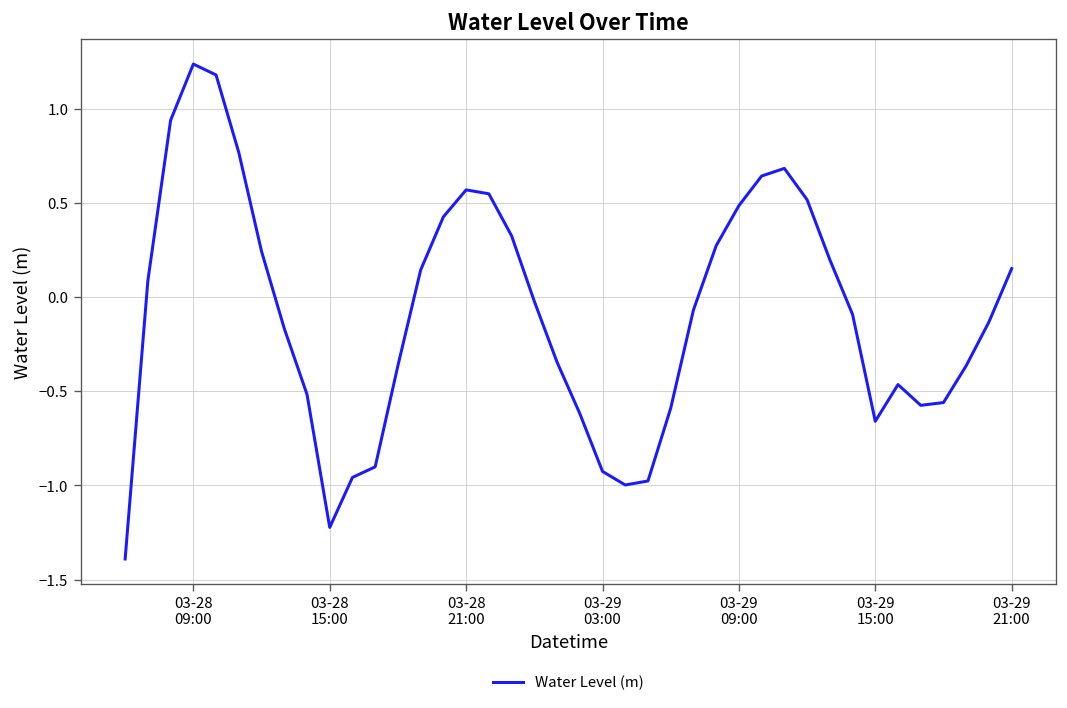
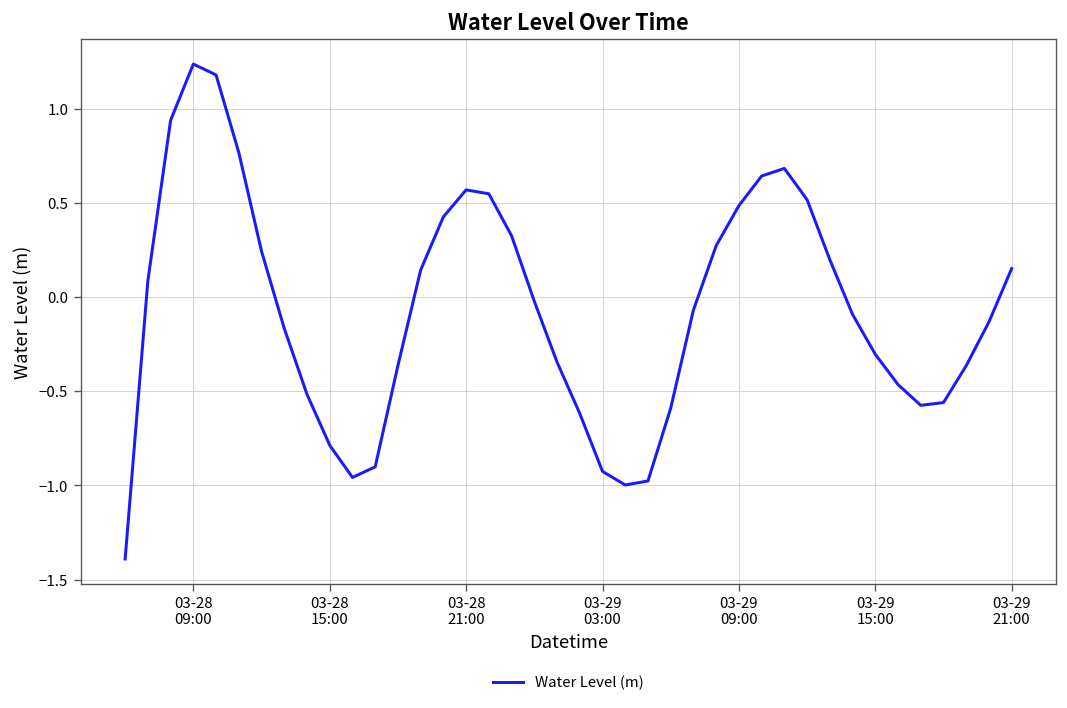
  {
    "03-28 09:00": 1.24,
-   "03-28 15:00": -1.22,
+   "03-28 15:00": -0.79,
    "03-28 21:00": 0.57,
    "03-29 03:00": -0.93,
    "03-29 09:00": 0.49,
-   "03-29 15:00": -0.66,
+   "03-29 15:00": -0.30,
    "03-29 21:00": 0.15
  }
